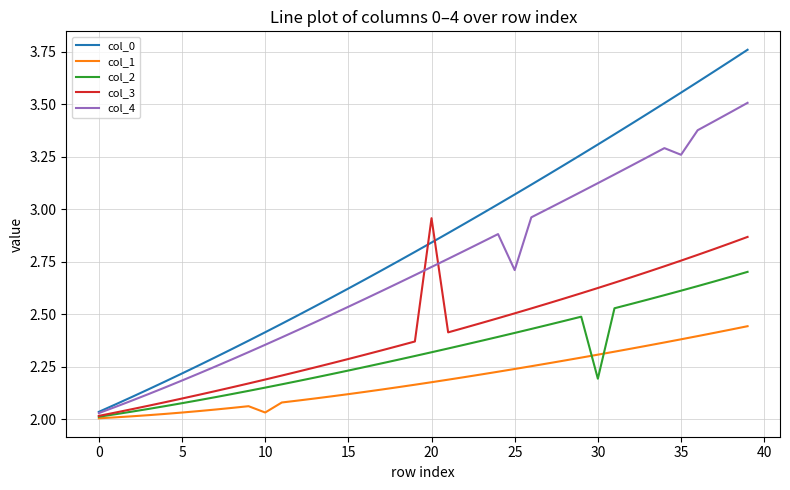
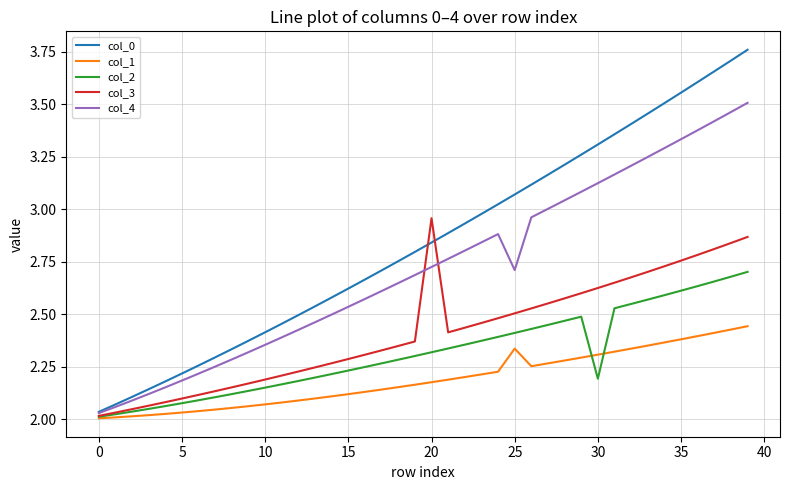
  {
    "col_0": {
      "5": 2.22,
      "10": 2.41,
      "15": 2.62,
      "20": 2.84,
      "25": 3.07,
      "30": 3.31,
      "35": 3.56
    },
    "col_1": {
      "5": 2.03,
-     "10": 2.03,
+     "10": 2.07,
      "15": 2.12,
      "20": 2.18,
-     "25": 2.24,
+     "25": 2.34,
      "30": 2.31,
      "35": 2.38
    },
    "col_2": {
      "5": 2.08,
      "10": 2.15,
      "15": 2.23,
      "20": 2.32,
      "25": 2.41,
      "30": 2.19,
      "35": 2.61
    },
    "col_3": {
      "5": 2.10,
      "10": 2.19,
      "15": 2.29,
      "20": 2.96,
      "25": 2.50,
      "30": 2.62,
      "35": 2.76
    },
    "col_4": {
      "5": 2.18,
      "10": 2.35,
      "15": 2.54,
      "20": 2.73,
      "25": 2.71,
      "30": 3.12,
-     "35": 3.26
+     "35": 3.33
    }
  }
